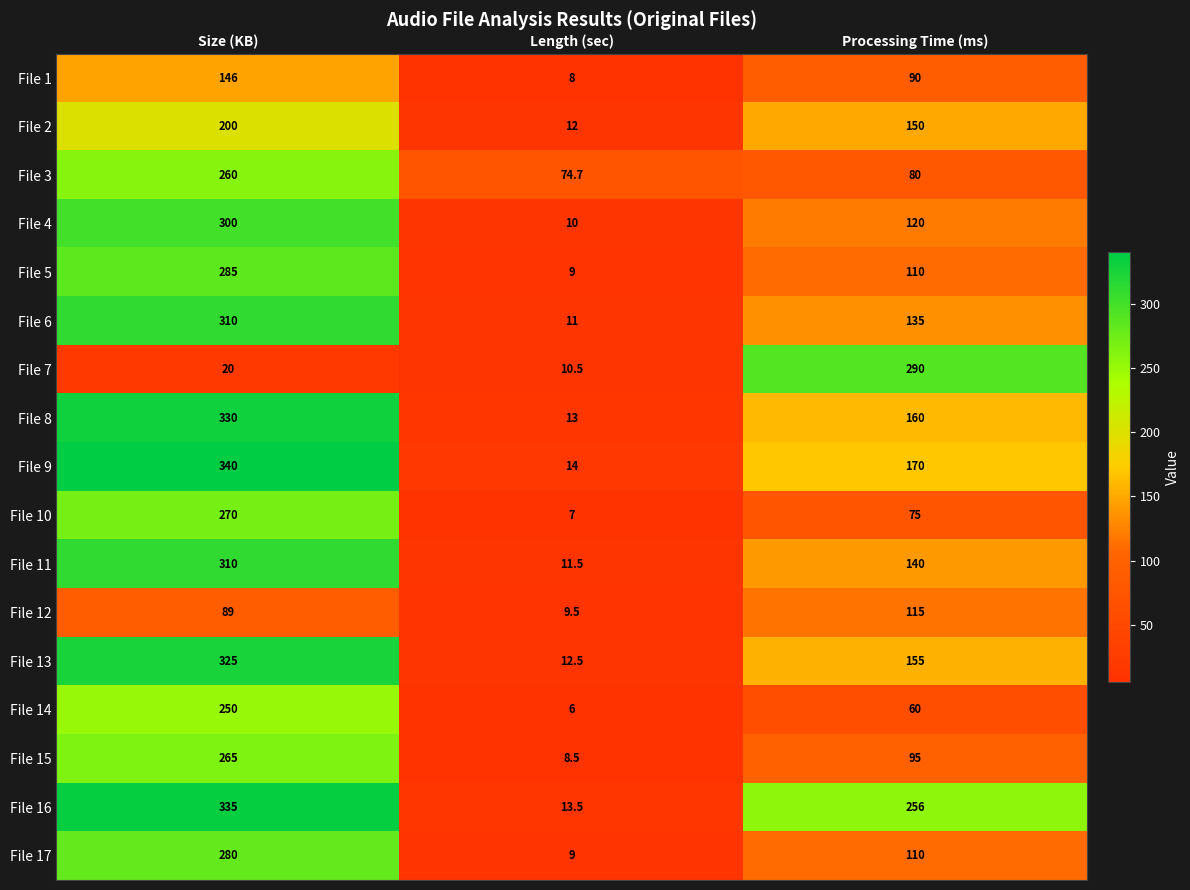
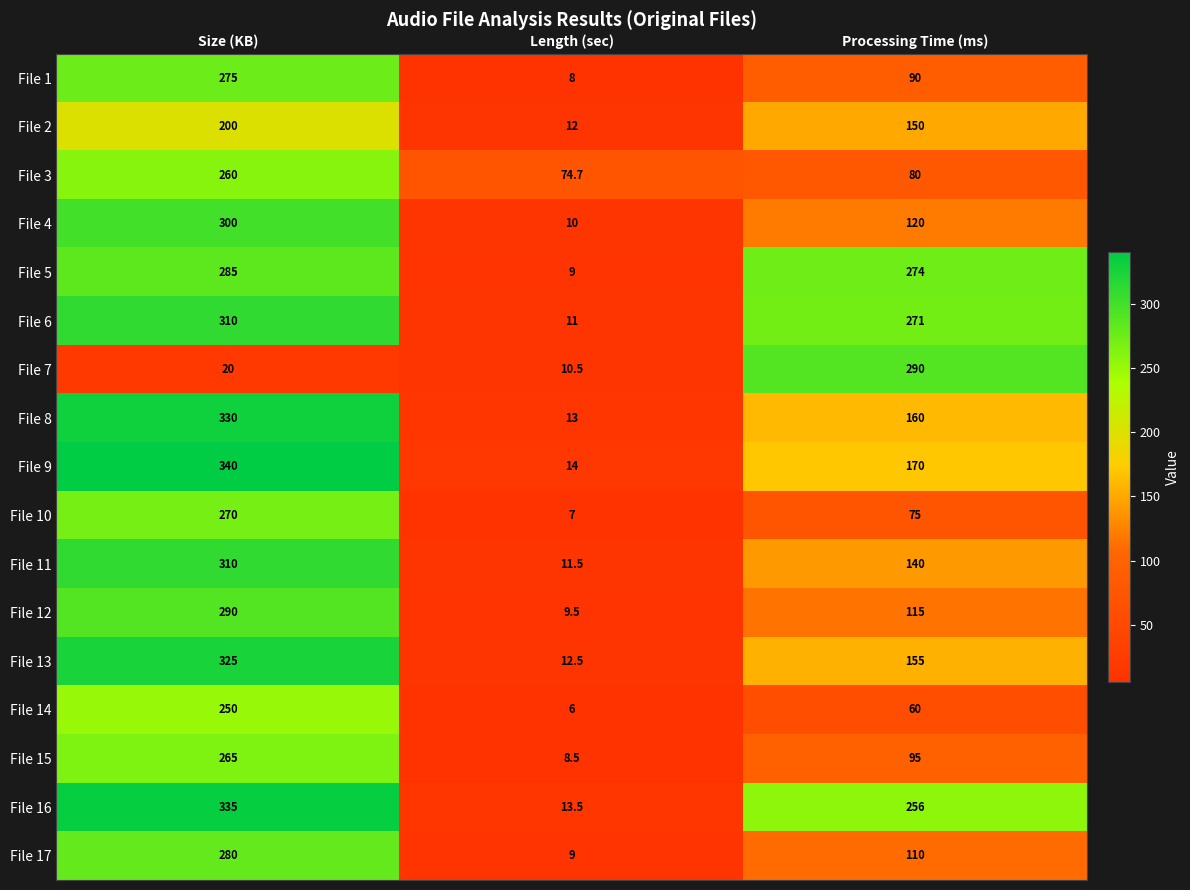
  {
    "File 1": {
-     "Size (KB)": 146,
+     "Size (KB)": 275,
      "Length (sec)": 8,
      "Processing Time (ms)": 90
    },
    "File 2": {
      "Size (KB)": 200,
      "Length (sec)": 12,
      "Processing Time (ms)": 150
    },
    "File 3": {
      "Size (KB)": 260,
      "Length (sec)": 74.7,
      "Processing Time (ms)": 80
    },
    "File 4": {
      "Size (KB)": 300,
      "Length (sec)": 10,
      "Processing Time (ms)": 120
    },
    "File 5": {
      "Size (KB)": 285,
      "Length (sec)": 9,
-     "Processing Time (ms)": 110
+     "Processing Time (ms)": 274
    },
    "File 6": {
      "Size (KB)": 310,
      "Length (sec)": 11,
-     "Processing Time (ms)": 135
+     "Processing Time (ms)": 271
    },
    "File 7": {
      "Size (KB)": 20,
      "Length (sec)": 10.5,
      "Processing Time (ms)": 290
    },
    "File 8": {
      "Size (KB)": 330,
      "Length (sec)": 13,
      "Processing Time (ms)": 160
    },
    "File 9": {
      "Size (KB)": 340,
      "Length (sec)": 14,
      "Processing Time (ms)": 170
    },
    "File 10": {
      "Size (KB)": 270,
      "Length (sec)": 7,
      "Processing Time (ms)": 75
    },
    "File 11": {
      "Size (KB)": 310,
      "Length (sec)": 11.5,
      "Processing Time (ms)": 140
    },
    "File 12": {
-     "Size (KB)": 89,
+     "Size (KB)": 290,
      "Length (sec)": 9.5,
      "Processing Time (ms)": 115
    },
    "File 13": {
      "Size (KB)": 325,
      "Length (sec)": 12.5,
      "Processing Time (ms)": 155
    },
    "File 14": {
      "Size (KB)": 250,
      "Length (sec)": 6,
      "Processing Time (ms)": 60
    },
    "File 15": {
      "Size (KB)": 265,
      "Length (sec)": 8.5,
      "Processing Time (ms)": 95
    },
    "File 16": {
      "Size (KB)": 335,
      "Length (sec)": 13.5,
      "Processing Time (ms)": 256
    },
    "File 17": {
      "Size (KB)": 280,
      "Length (sec)": 9,
      "Processing Time (ms)": 110
    }
  }
